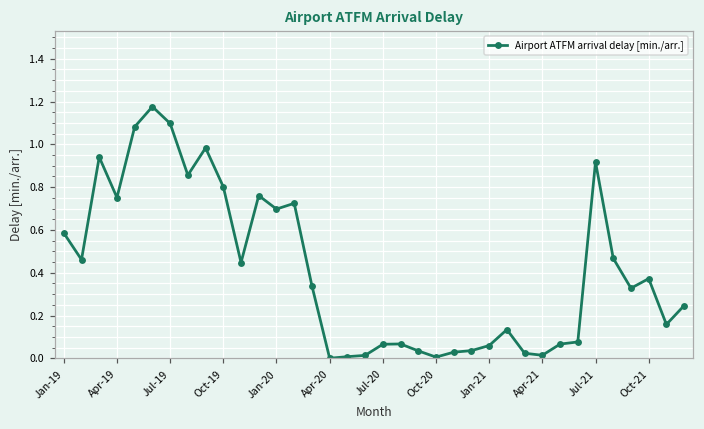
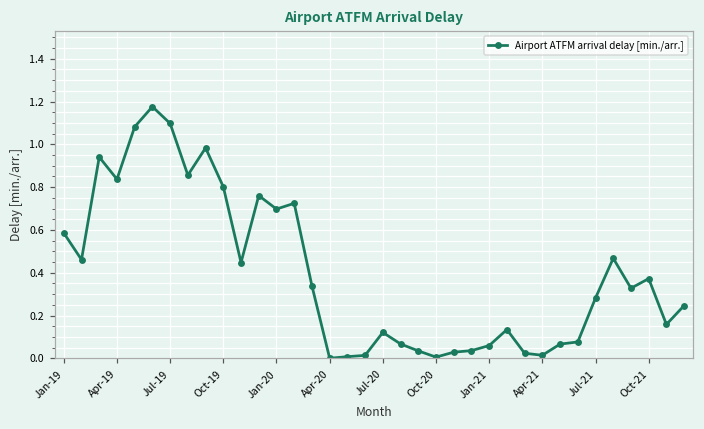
  {
    "Jan-19": 0.59,
-   "Apr-19": 0.75,
+   "Apr-19": 0.84,
    "Jul-19": 1.10,
    "Oct-19": 0.80,
    "Jan-20": 0.70,
    "Apr-20": 0.00,
-   "Jul-20": 0.07,
+   "Jul-20": 0.12,
    "Oct-20": 0.01,
    "Jan-21": 0.06,
    "Apr-21": 0.01,
-   "Jul-21": 0.92,
+   "Jul-21": 0.28,
    "Oct-21": 0.37
  }
